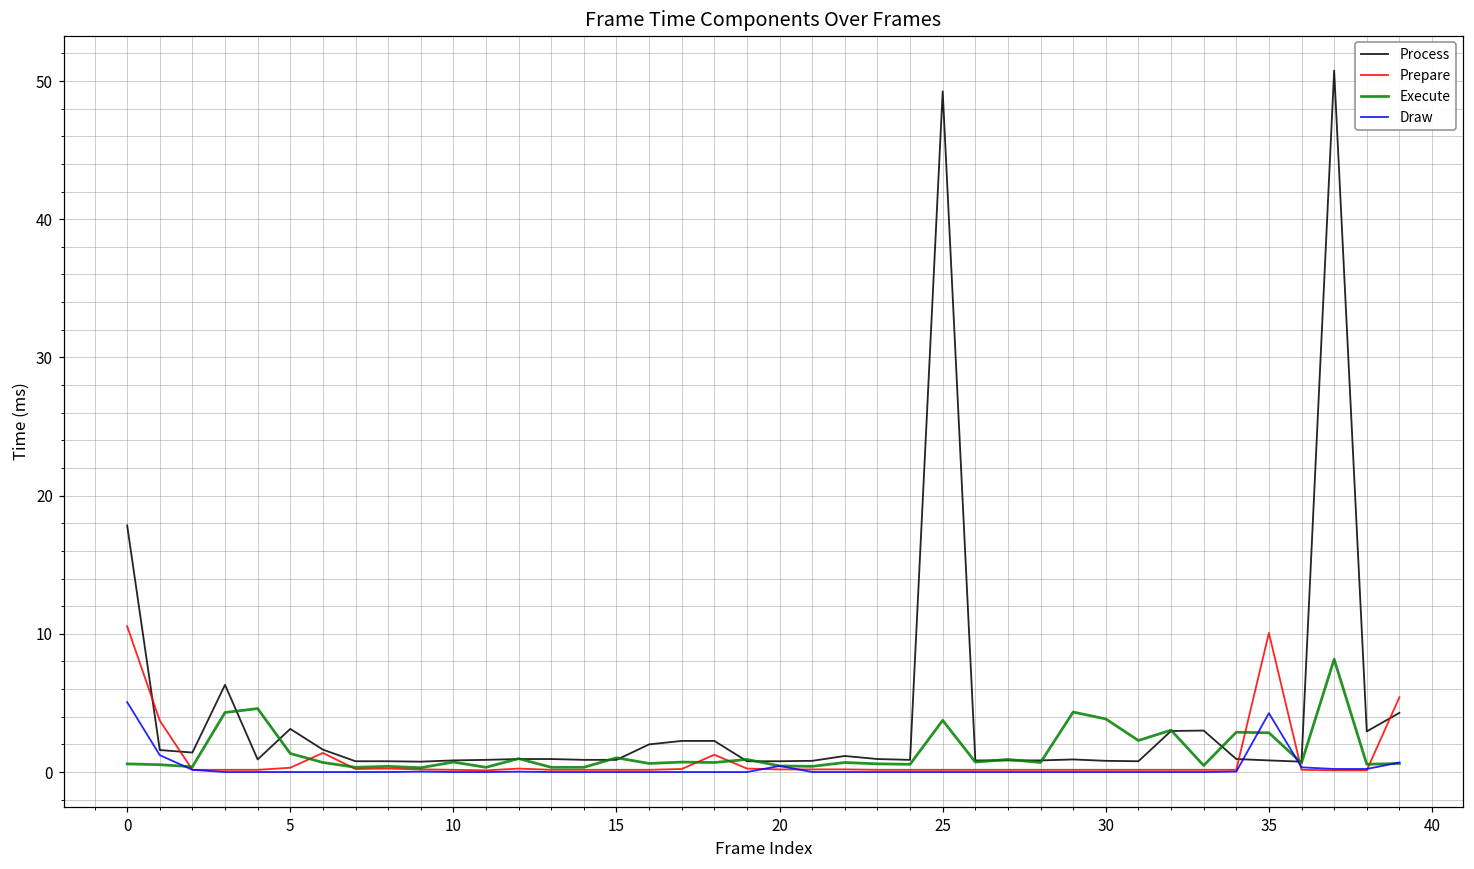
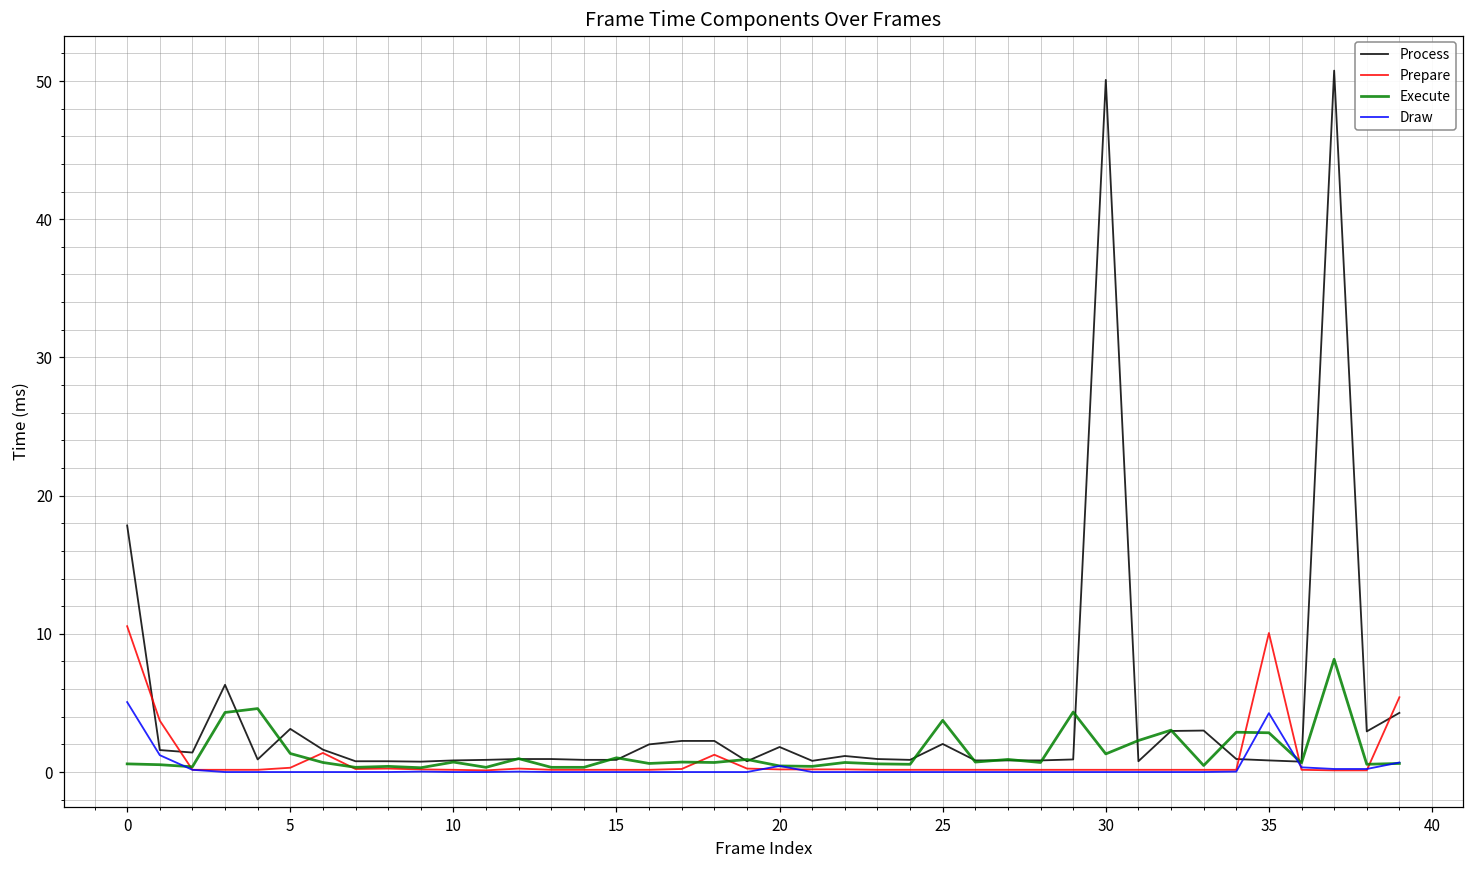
  {
    "Process": {
      "0": 17.8,
      "5": 3.1,
-     "20": 0.8,
-     "25": 49.3,
-     "30": 0.8,
+     "20": 1.8,
+     "25": 2.0,
+     "30": 50.1,
      "35": 0.8
    },
    "Prepare": {
      "0": 10.6,
      "5": 0.3,
      "20": 0.2,
      "35": 10.1
    },
    "Execute": {
      "0": 0.6,
      "5": 1.3,
      "25": 3.7,
-     "30": 3.8,
+     "30": 1.3,
      "35": 2.8
    },
    "Draw": {
      "0": 5.1,
      "5": 0.0,
      "35": 4.3
    }
  }
